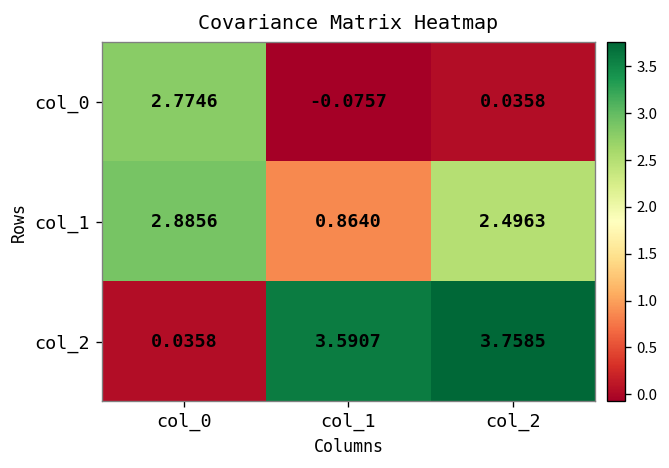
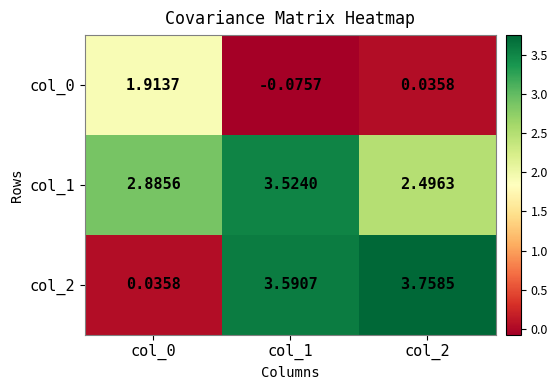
  {
    "col_0": {
-     "col_0": 2.7746,
+     "col_0": 1.9137,
      "col_1": -0.0757,
      "col_2": 0.0358
    },
    "col_1": {
      "col_0": 2.8856,
-     "col_1": 0.8640,
+     "col_1": 3.5240,
      "col_2": 2.4963
    },
    "col_2": {
      "col_0": 0.0358,
      "col_1": 3.5907,
      "col_2": 3.7585
    }
  }
